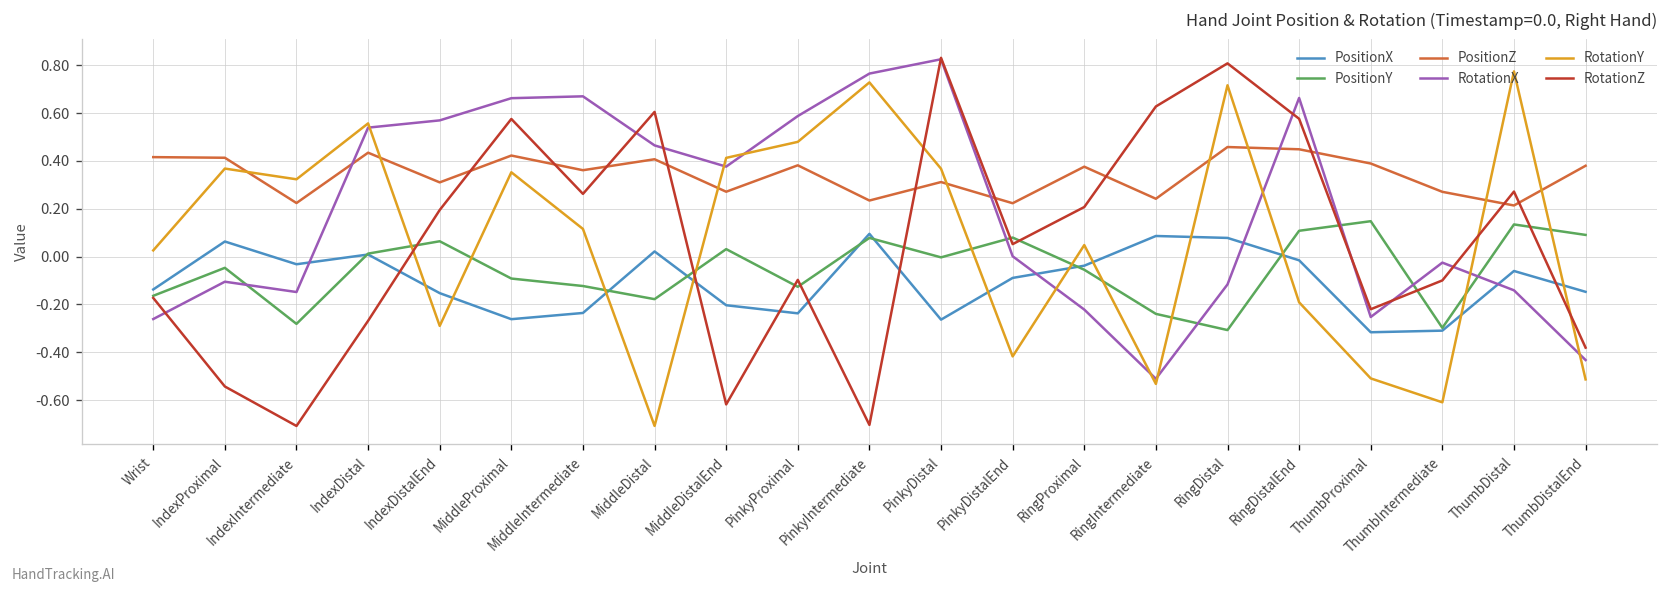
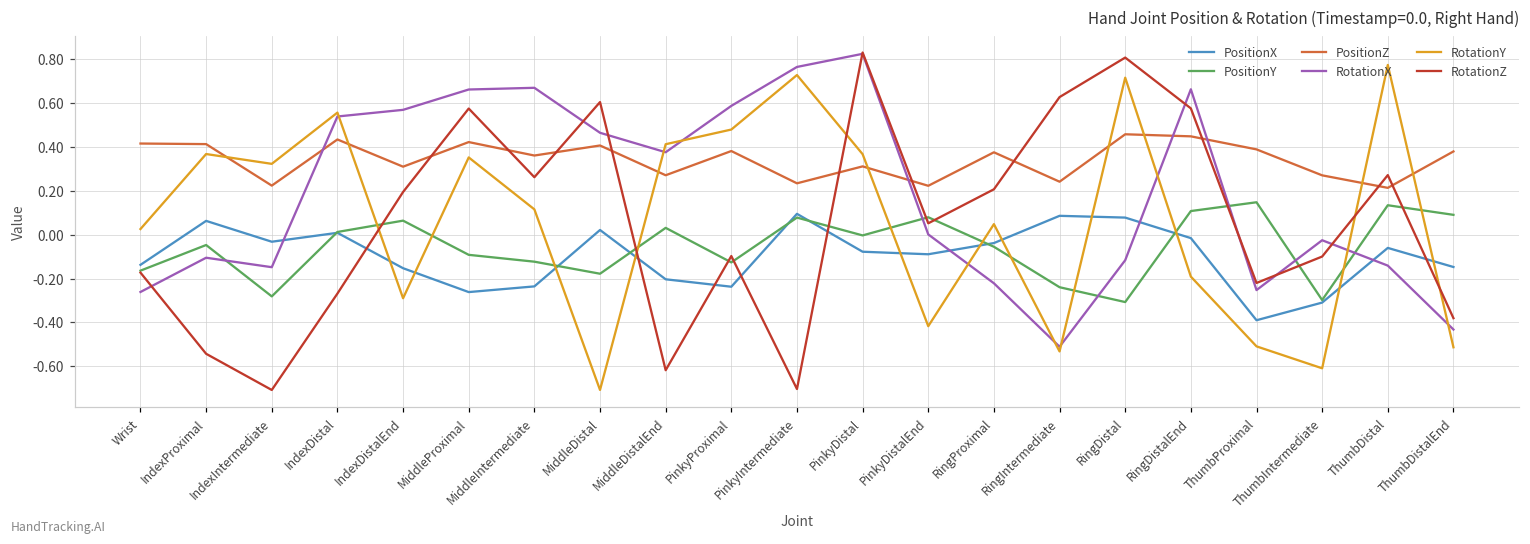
  {
    "PositionX": {
      "Wrist": -0.14,
      "IndexProximal": 0.06,
      "IndexIntermediate": -0.03,
      "IndexDistalEnd": -0.15,
      "MiddleProximal": -0.26,
      "MiddleIntermediate": -0.24,
      "MiddleDistal": 0.02,
      "MiddleDistalEnd": -0.20,
      "PinkyProximal": -0.24,
      "PinkyIntermediate": 0.10,
-     "PinkyDistal": -0.26,
+     "PinkyDistal": -0.08,
      "PinkyDistalEnd": -0.09,
      "RingProximal": -0.04,
      "RingIntermediate": 0.09,
      "RingDistal": 0.08,
      "RingDistalEnd": -0.02,
-     "ThumbProximal": -0.32,
+     "ThumbProximal": -0.39,
      "ThumbDistal": -0.06,
      "ThumbDistalEnd": -0.15
    },
    "PositionY": {
      "IndexProximal": -0.05,
      "IndexIntermediate": -0.28,
      "IndexDistalEnd": 0.06,
      "MiddleProximal": -0.09,
      "MiddleIntermediate": -0.12,
      "MiddleDistal": -0.18,
      "MiddleDistalEnd": 0.03,
      "PinkyProximal": -0.13,
      "PinkyIntermediate": 0.08,
      "PinkyDistal": 0.00,
      "PinkyDistalEnd": 0.08,
      "RingProximal": -0.05,
      "RingIntermediate": -0.24,
      "RingDistal": -0.31,
      "RingDistalEnd": 0.11,
      "ThumbProximal": 0.15,
      "ThumbDistal": 0.13,
      "ThumbDistalEnd": 0.09
    },
    "RotationX": {
      "Wrist": -0.26,
      "IndexProximal": -0.10,
      "IndexIntermediate": -0.15,
      "IndexDistal": 0.54,
      "IndexDistalEnd": 0.57,
      "MiddleProximal": 0.66,
      "MiddleIntermediate": 0.67,
      "MiddleDistal": 0.47,
      "MiddleDistalEnd": 0.38,
      "PinkyProximal": 0.59,
      "PinkyIntermediate": 0.77,
      "PinkyDistalEnd": 0.00,
      "RingProximal": -0.22,
      "RingIntermediate": -0.51,
      "RingDistal": -0.12,
      "RingDistalEnd": 0.66,
      "ThumbProximal": -0.25,
      "ThumbIntermediate": -0.02,
      "ThumbDistal": -0.14,
      "ThumbDistalEnd": -0.43
    },
    "RotationY": {
      "Wrist": 0.03,
      "IndexProximal": 0.37,
      "IndexIntermediate": 0.32,
      "IndexDistal": 0.56,
      "IndexDistalEnd": -0.29,
      "MiddleProximal": 0.35,
      "MiddleIntermediate": 0.12,
      "MiddleDistal": -0.71,
      "MiddleDistalEnd": 0.41,
      "PinkyProximal": 0.48,
      "PinkyIntermediate": 0.73,
      "PinkyDistal": 0.37,
      "PinkyDistalEnd": -0.42,
      "RingProximal": 0.05,
      "RingIntermediate": -0.53,
      "RingDistal": 0.72,
      "RingDistalEnd": -0.19,
      "ThumbProximal": -0.51,
      "ThumbIntermediate": -0.61,
      "ThumbDistal": 0.77,
      "ThumbDistalEnd": -0.51
    }
  }
